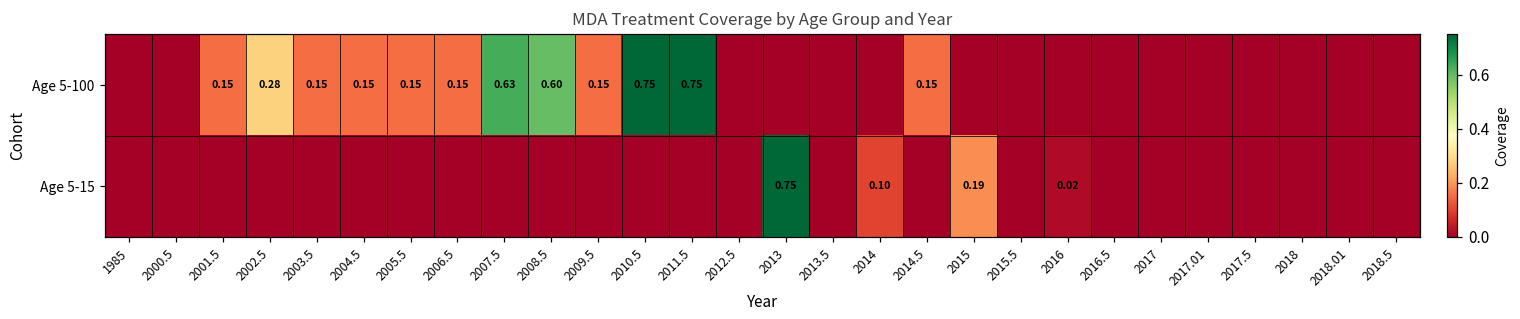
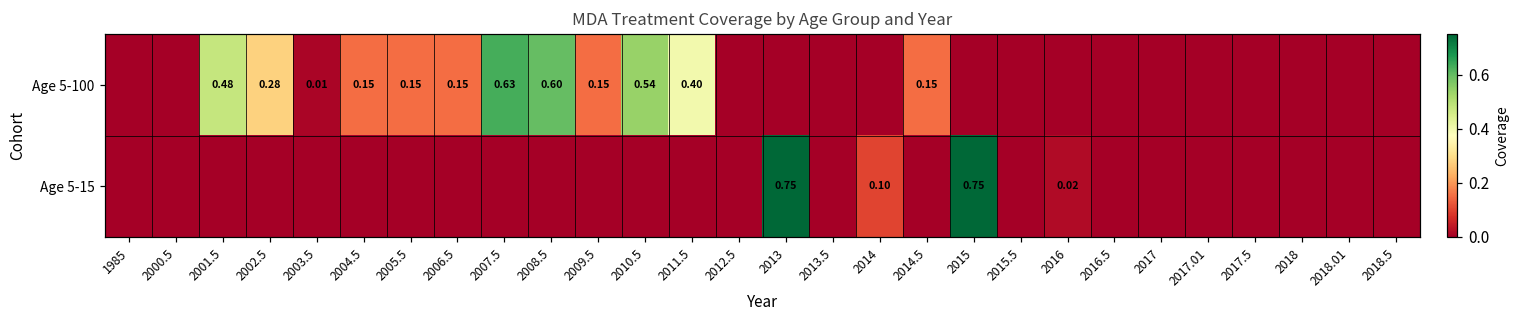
  {
    "Age 5-100": {
-     "2001.5": 0.15,
+     "2001.5": 0.48,
      "2002.5": 0.28,
-     "2003.5": 0.15,
+     "2003.5": 0.01,
      "2004.5": 0.15,
      "2005.5": 0.15,
      "2006.5": 0.15,
      "2007.5": 0.63,
      "2008.5": 0.60,
      "2009.5": 0.15,
-     "2010.5": 0.75,
-     "2011.5": 0.75,
+     "2010.5": 0.54,
+     "2011.5": 0.40,
      "2014.5": 0.15
    },
    "Age 5-15": {
      "2013": 0.75,
      "2014": 0.10,
-     "2015": 0.19,
+     "2015": 0.75,
      "2016": 0.02
    }
  }
